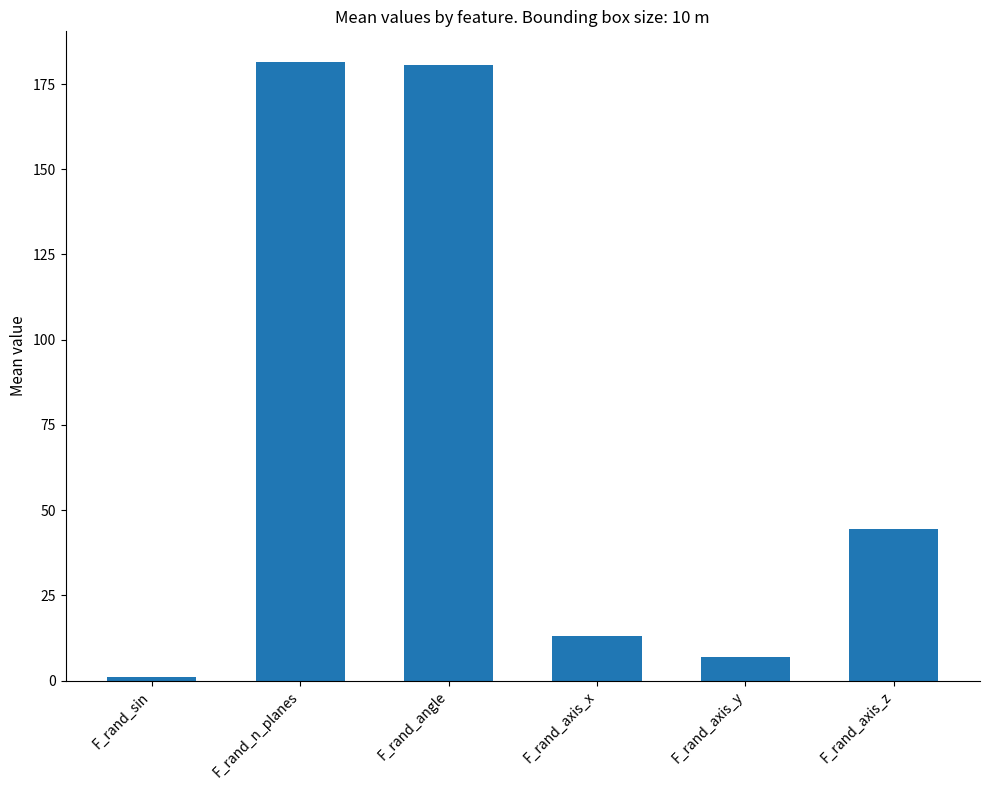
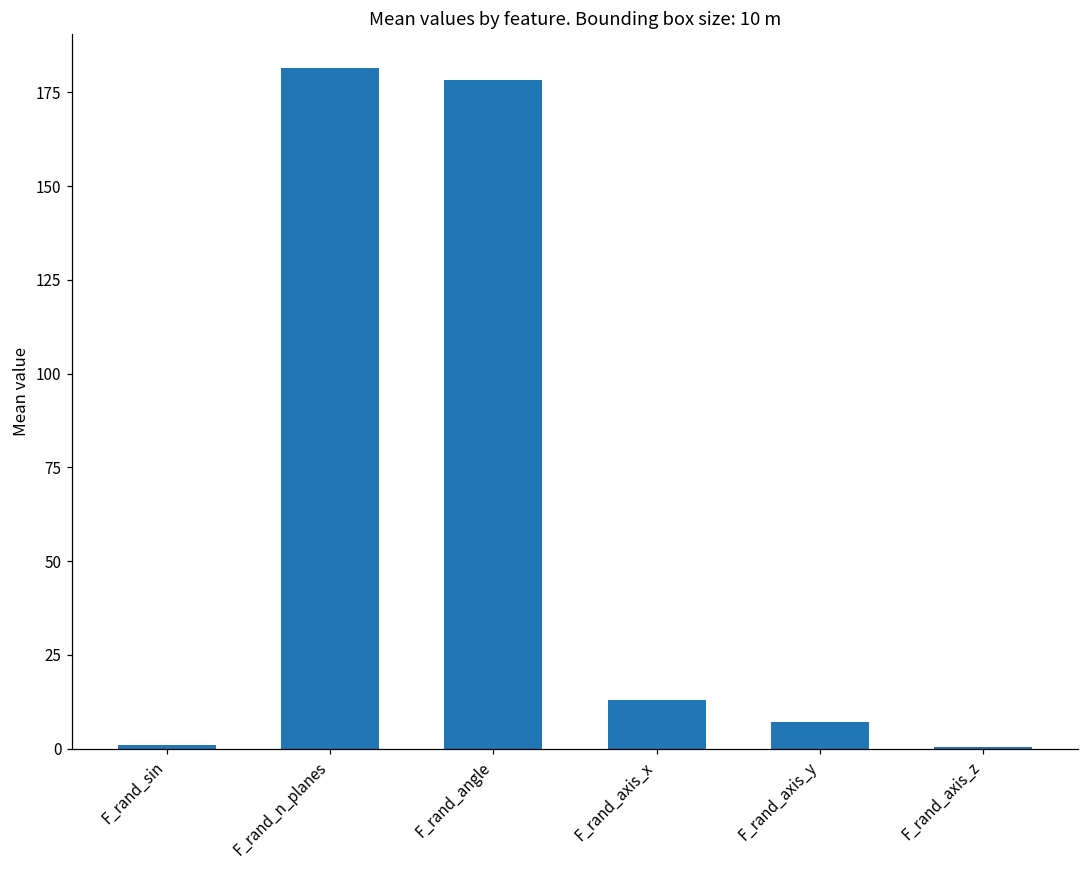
  {
    "F_rand_sin": 1,
    "F_rand_n_planes": 181,
-   "F_rand_angle": 181,
+   "F_rand_angle": 178,
    "F_rand_axis_x": 13,
    "F_rand_axis_y": 7,
-   "F_rand_axis_z": 44
+   "F_rand_axis_z": 1
  }
